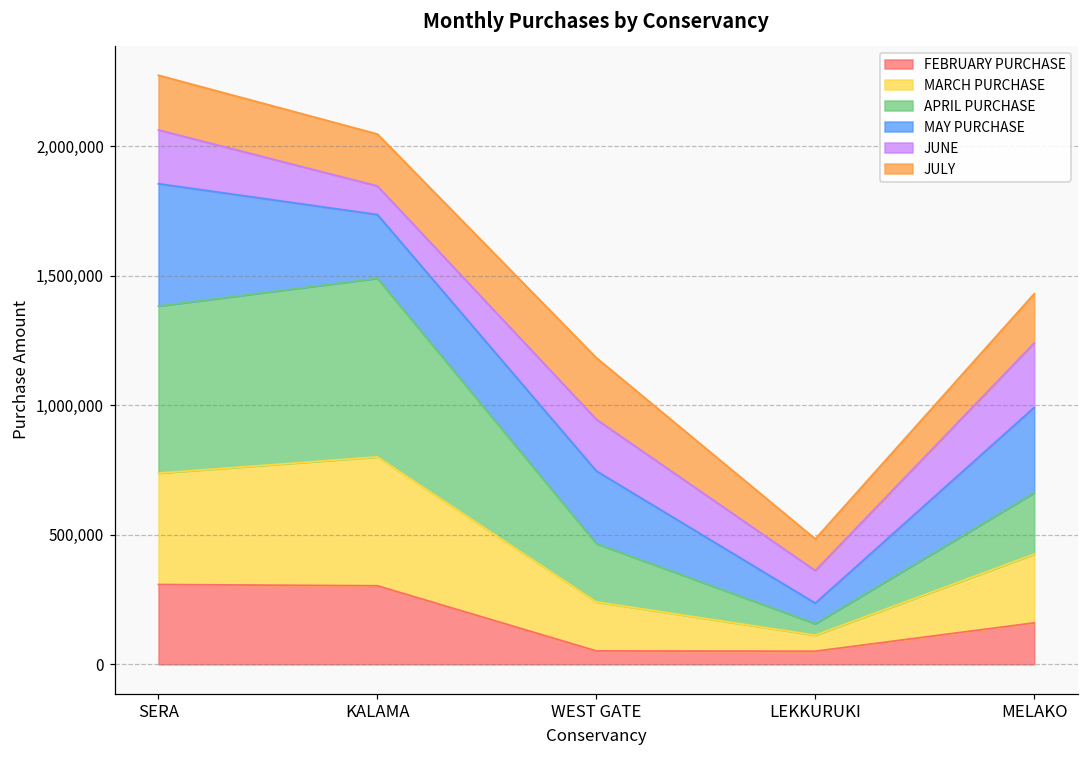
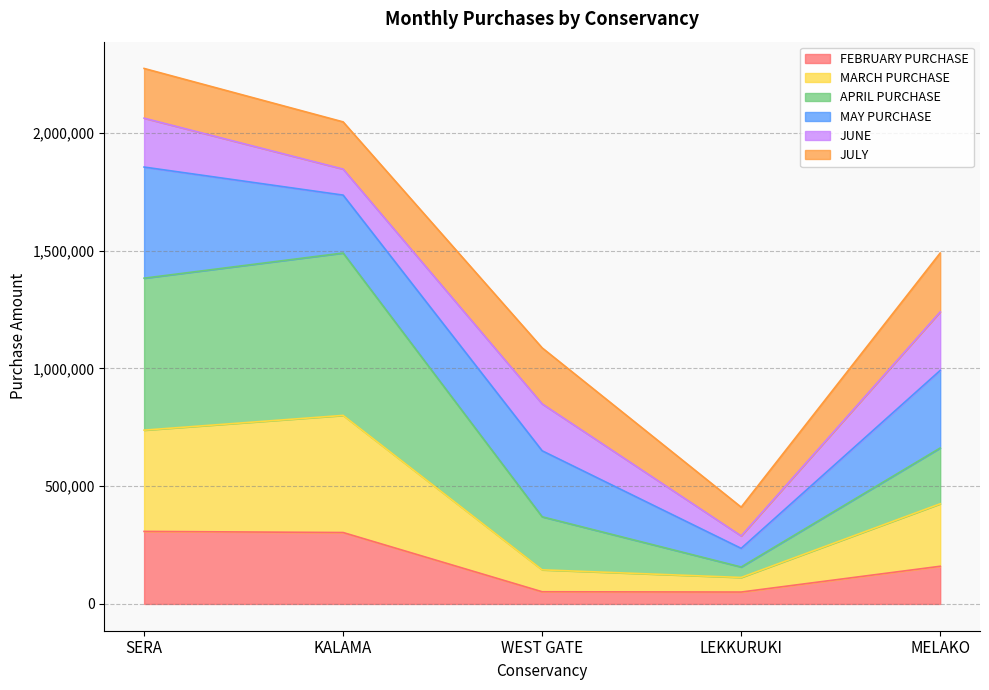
  {
    "FEBRUARY PURCHASE": {
      "SERA": "310,000",
      "KALAMA": "300,000",
      "WEST GATE": "50,000",
      "LEKKURUKI": "50,000",
      "MELAKO": "160,000"
    },
    "MARCH PURCHASE": {
      "SERA": "430,000",
      "KALAMA": "500,000",
-     "WEST GATE": "190,000",
+     "WEST GATE": "90,000",
      "LEKKURUKI": "60,000",
      "MELAKO": "270,000"
    },
    "APRIL PURCHASE": {
      "SERA": "650,000",
      "KALAMA": "690,000",
      "WEST GATE": "230,000",
      "LEKKURUKI": "40,000",
      "MELAKO": "240,000"
    },
    "MAY PURCHASE": {
      "SERA": "470,000",
      "KALAMA": "250,000",
      "WEST GATE": "280,000",
      "LEKKURUKI": "80,000",
      "MELAKO": "330,000"
    },
    "JUNE": {
      "SERA": "210,000",
      "KALAMA": "110,000",
      "WEST GATE": "200,000",
-     "LEKKURUKI": "130,000",
+     "LEKKURUKI": "50,000",
      "MELAKO": "250,000"
    },
    "JULY": {
      "SERA": "210,000",
      "KALAMA": "200,000",
      "WEST GATE": "240,000",
      "LEKKURUKI": "120,000",
-     "MELAKO": "190,000"
+     "MELAKO": "250,000"
    }
  }
